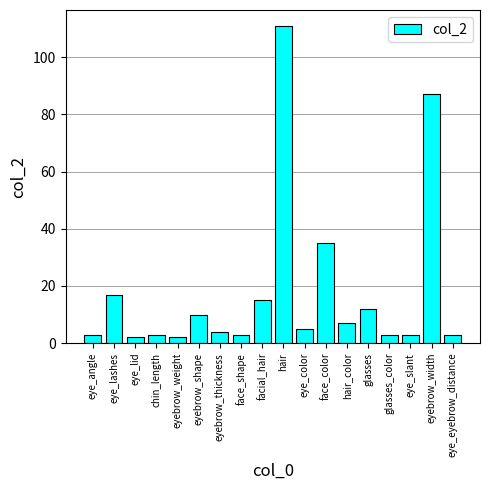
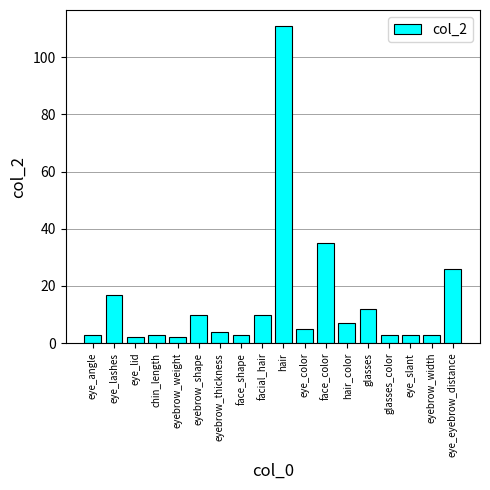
  {
    "eye_angle": 3,
    "eye_lashes": 17,
    "eye_lid": 2,
    "chin_length": 3,
    "eyebrow_weight": 2,
    "eyebrow_shape": 10,
    "eyebrow_thickness": 4,
    "face_shape": 3,
-   "facial_hair": 15,
+   "facial_hair": 10,
    "hair": 111,
    "eye_color": 5,
    "face_color": 35,
    "hair_color": 7,
    "glasses": 12,
    "glasses_color": 3,
    "eye_slant": 3,
-   "eyebrow_width": 87,
-   "eye_eyebrow_distance": 3
+   "eyebrow_width": 3,
+   "eye_eyebrow_distance": 26
  }
